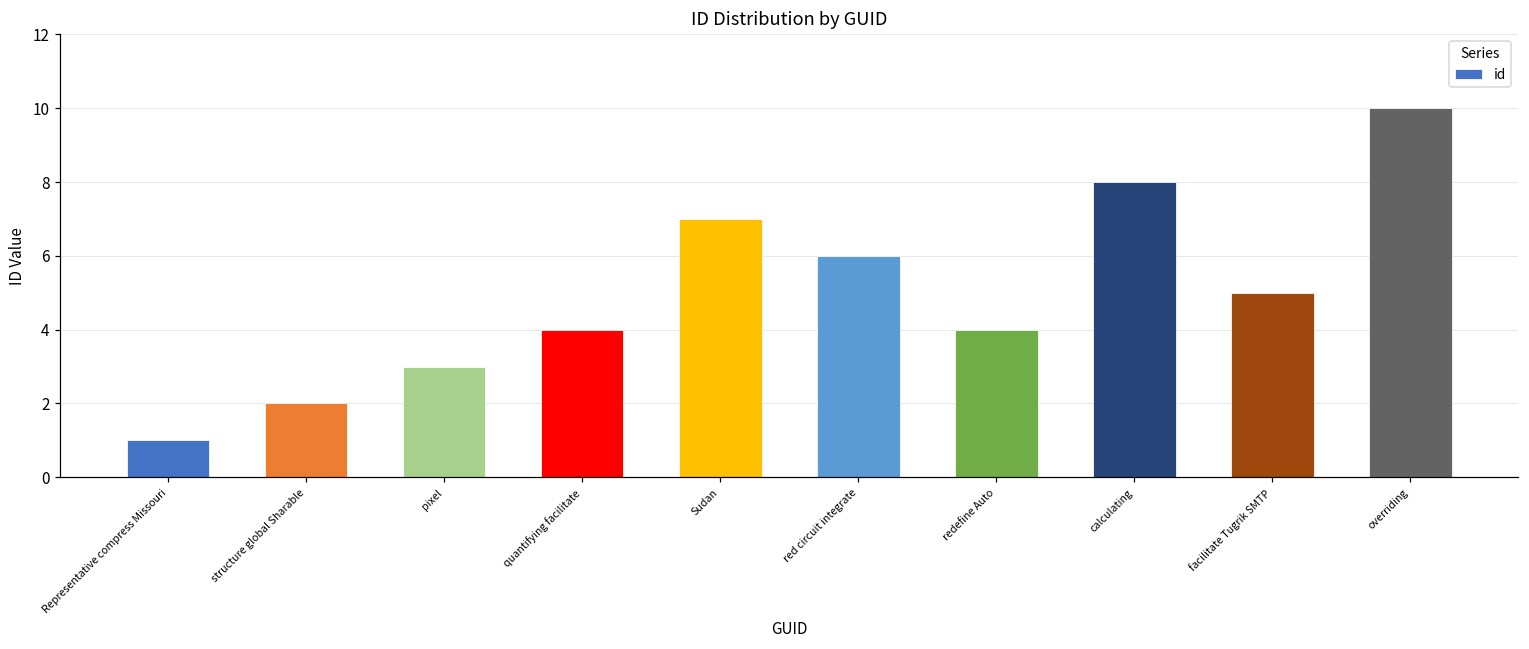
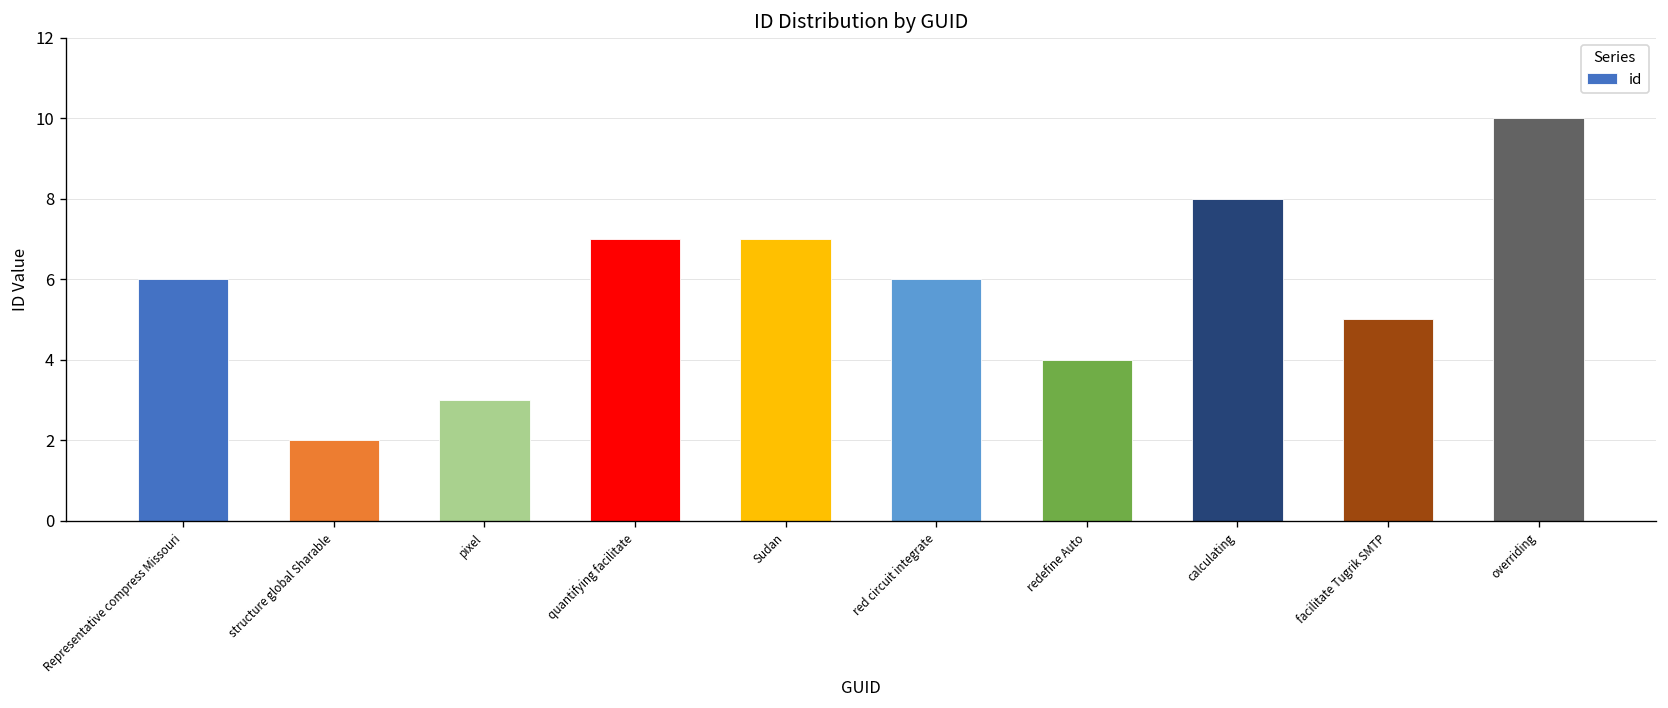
  {
-   "Representative compress Missouri": 1,
+   "Representative compress Missouri": 6,
    "structure global Sharable": 2,
    "pixel": 3,
-   "quantifying facilitate": 4,
+   "quantifying facilitate": 7,
    "Sudan": 7,
    "red circuit integrate": 6,
    "redefine Auto": 4,
    "calculating": 8,
    "facilitate Tugrik SMTP": 5,
    "overriding": 10
  }
